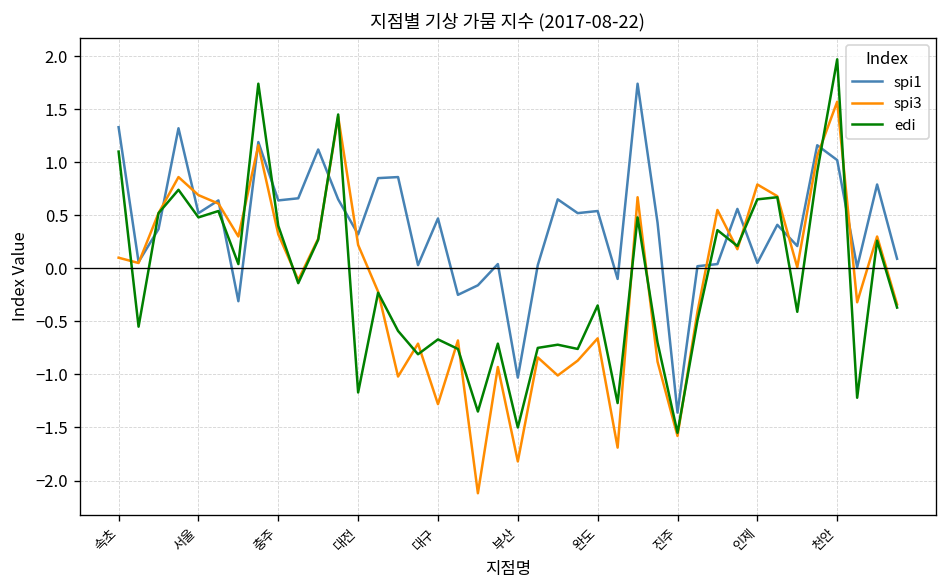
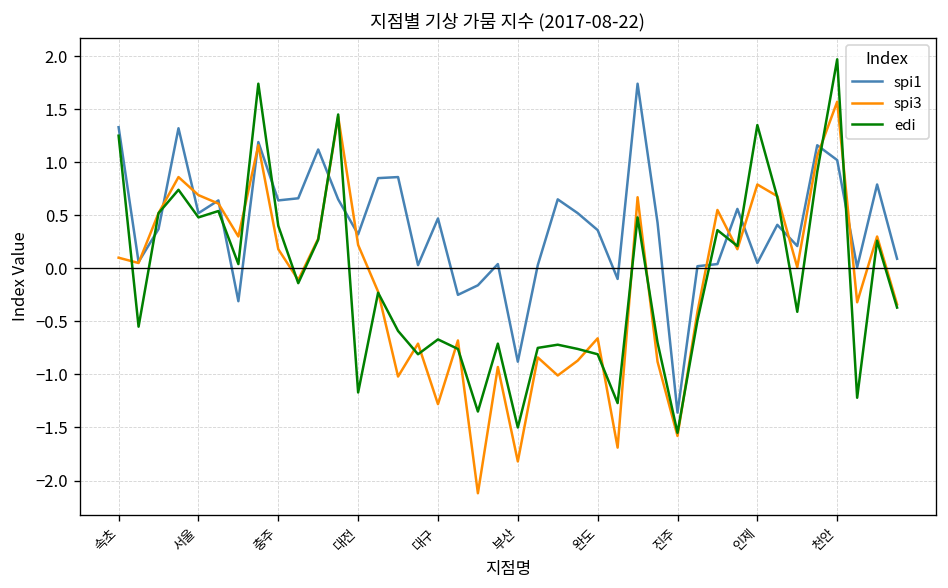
  {
    "spi1": {
      "속초": 1.3,
      "서울": 0.5,
      "충주": 0.6,
      "대전": 0.3,
      "대구": 0.5,
-     "부산": -1.0,
-     "완도": 0.5,
+     "부산": -0.9,
+     "완도": 0.4,
      "진주": -1.4,
      "인제": 0.1,
      "천안": 1.0
    },
    "spi3": {
      "속초": 0.1,
      "서울": 0.7,
-     "충주": 0.3,
+     "충주": 0.2,
      "대전": 0.2,
      "대구": -1.3,
      "부산": -1.8,
      "완도": -0.7,
      "진주": -1.6,
      "인제": 0.8,
      "천안": 1.6
    },
    "edi": {
-     "속초": 1.1,
+     "속초": 1.3,
      "서울": 0.5,
      "충주": 0.4,
      "대전": -1.2,
      "대구": -0.7,
      "부산": -1.5,
-     "완도": -0.4,
+     "완도": -0.8,
      "진주": -1.6,
-     "인제": 0.7,
+     "인제": 1.4,
      "천안": 2.0
    }
  }
